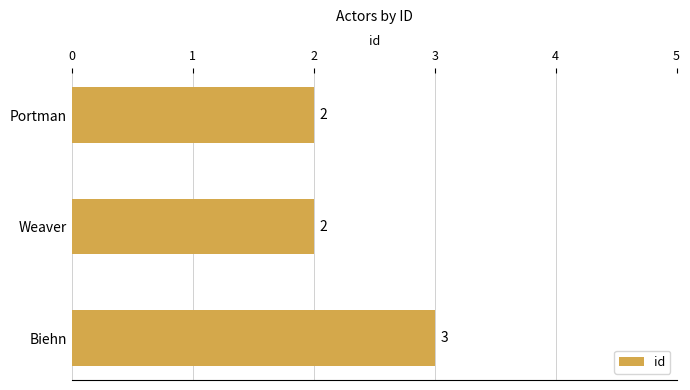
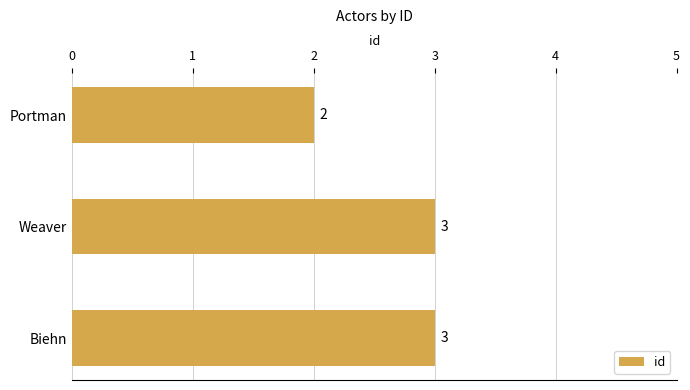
  {
    "Portman": 2,
-   "Weaver": 2,
+   "Weaver": 3,
    "Biehn": 3
  }
